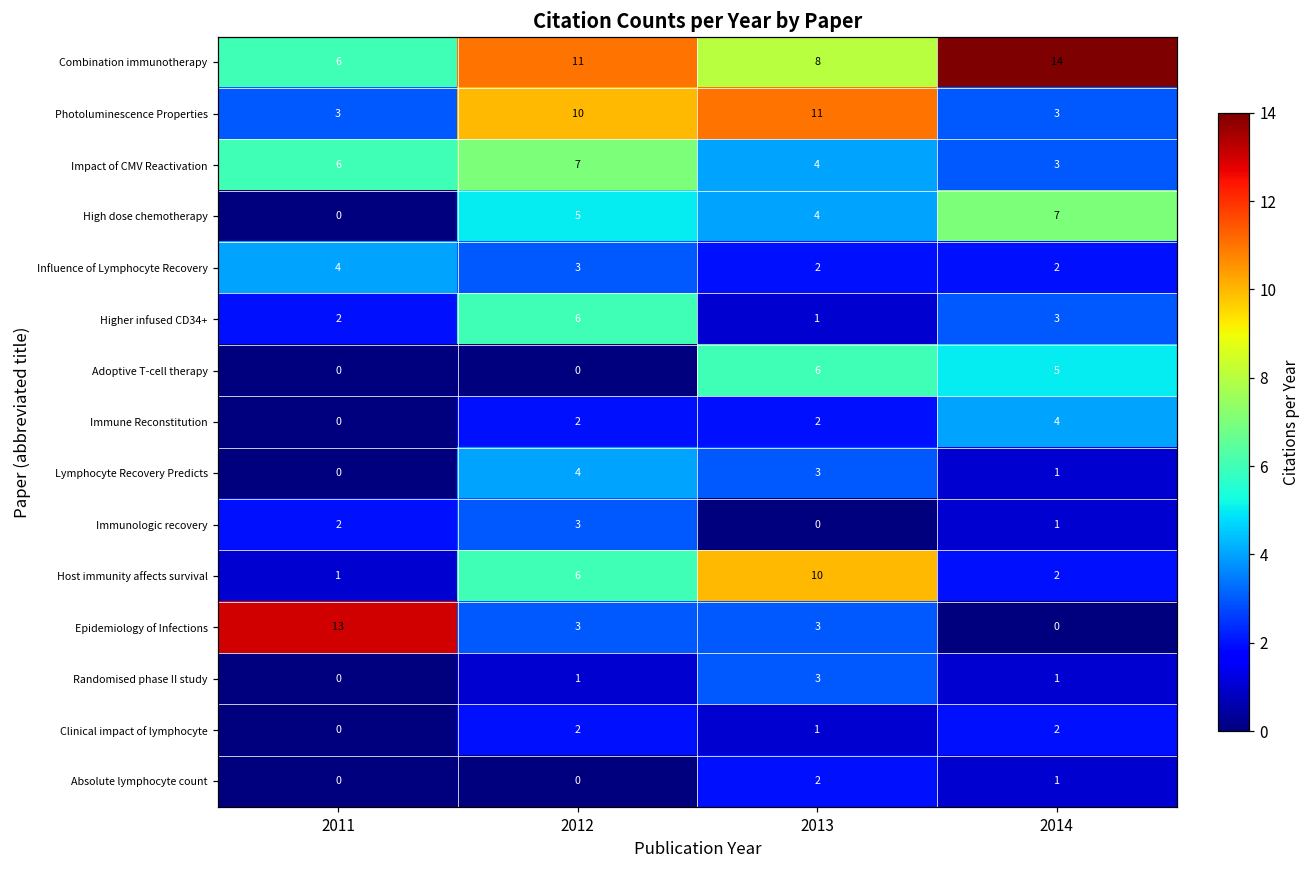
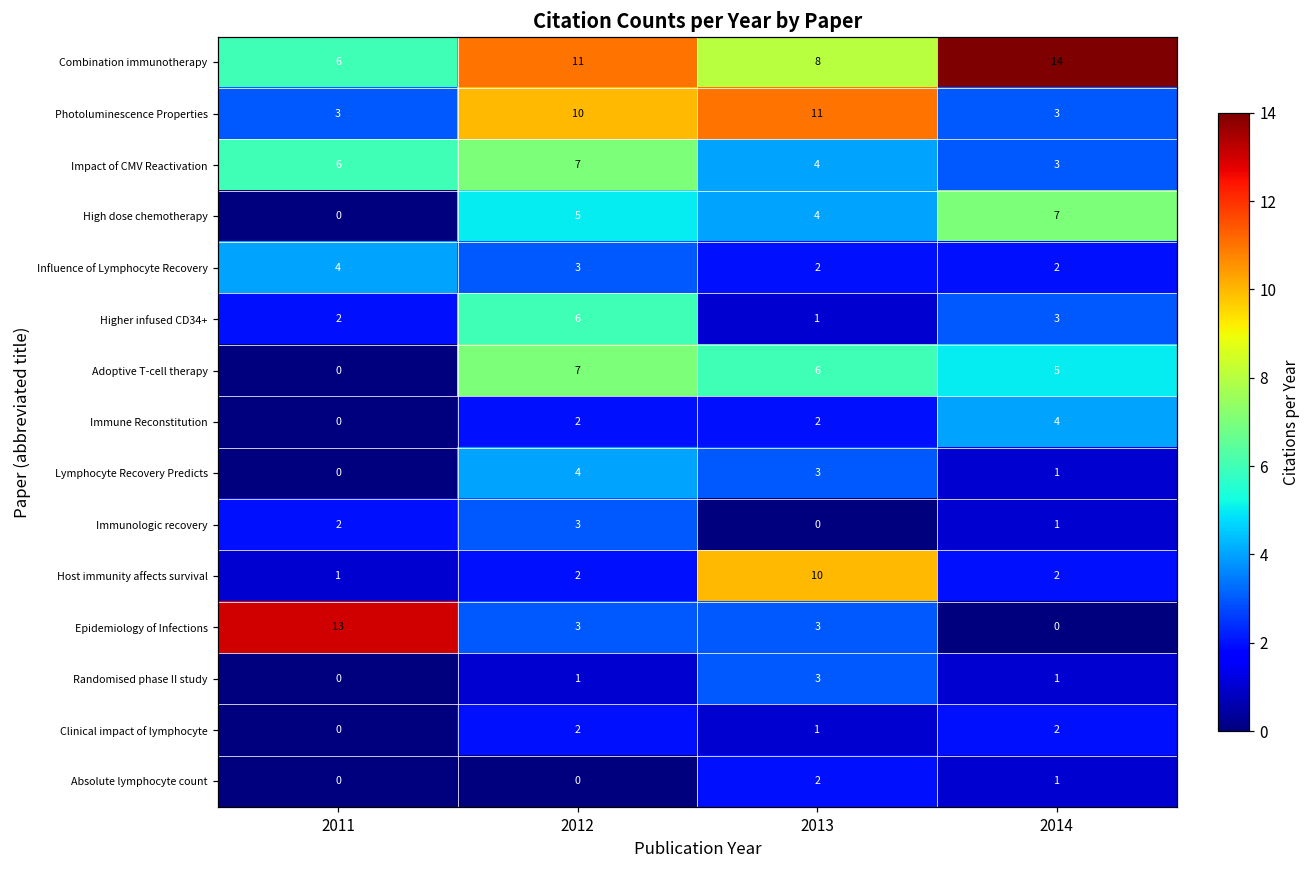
  {
    "Combination immunotherapy": {
      "2011": 6,
      "2012": 11,
      "2013": 8,
      "2014": 14
    },
    "Photoluminescence Properties": {
      "2011": 3,
      "2012": 10,
      "2013": 11,
      "2014": 3
    },
    "Impact of CMV Reactivation": {
      "2011": 6,
      "2012": 7,
      "2013": 4,
      "2014": 3
    },
    "High dose chemotherapy": {
      "2011": 0,
      "2012": 5,
      "2013": 4,
      "2014": 7
    },
    "Influence of Lymphocyte Recovery": {
      "2011": 4,
      "2012": 3,
      "2013": 2,
      "2014": 2
    },
    "Higher infused CD34+": {
      "2011": 2,
      "2012": 6,
      "2013": 1,
      "2014": 3
    },
    "Adoptive T-cell therapy": {
      "2011": 0,
-     "2012": 0,
+     "2012": 7,
      "2013": 6,
      "2014": 5
    },
    "Immune Reconstitution": {
      "2011": 0,
      "2012": 2,
      "2013": 2,
      "2014": 4
    },
    "Lymphocyte Recovery Predicts": {
      "2011": 0,
      "2012": 4,
      "2013": 3,
      "2014": 1
    },
    "Immunologic recovery": {
      "2011": 2,
      "2012": 3,
      "2013": 0,
      "2014": 1
    },
    "Host immunity affects survival": {
      "2011": 1,
-     "2012": 6,
+     "2012": 2,
      "2013": 10,
      "2014": 2
    },
    "Epidemiology of Infections": {
      "2011": 13,
      "2012": 3,
      "2013": 3,
      "2014": 0
    },
    "Randomised phase II study": {
      "2011": 0,
      "2012": 1,
      "2013": 3,
      "2014": 1
    },
    "Clinical impact of lymphocyte": {
      "2011": 0,
      "2012": 2,
      "2013": 1,
      "2014": 2
    },
    "Absolute lymphocyte count": {
      "2011": 0,
      "2012": 0,
      "2013": 2,
      "2014": 1
    }
  }
